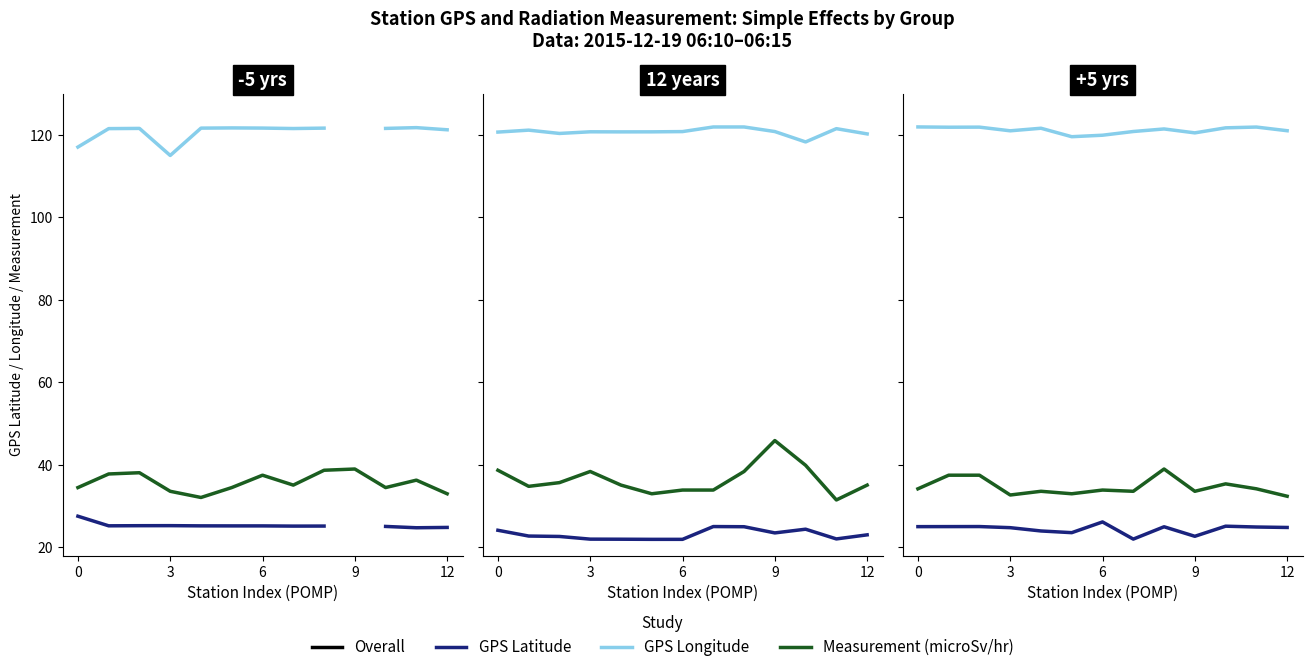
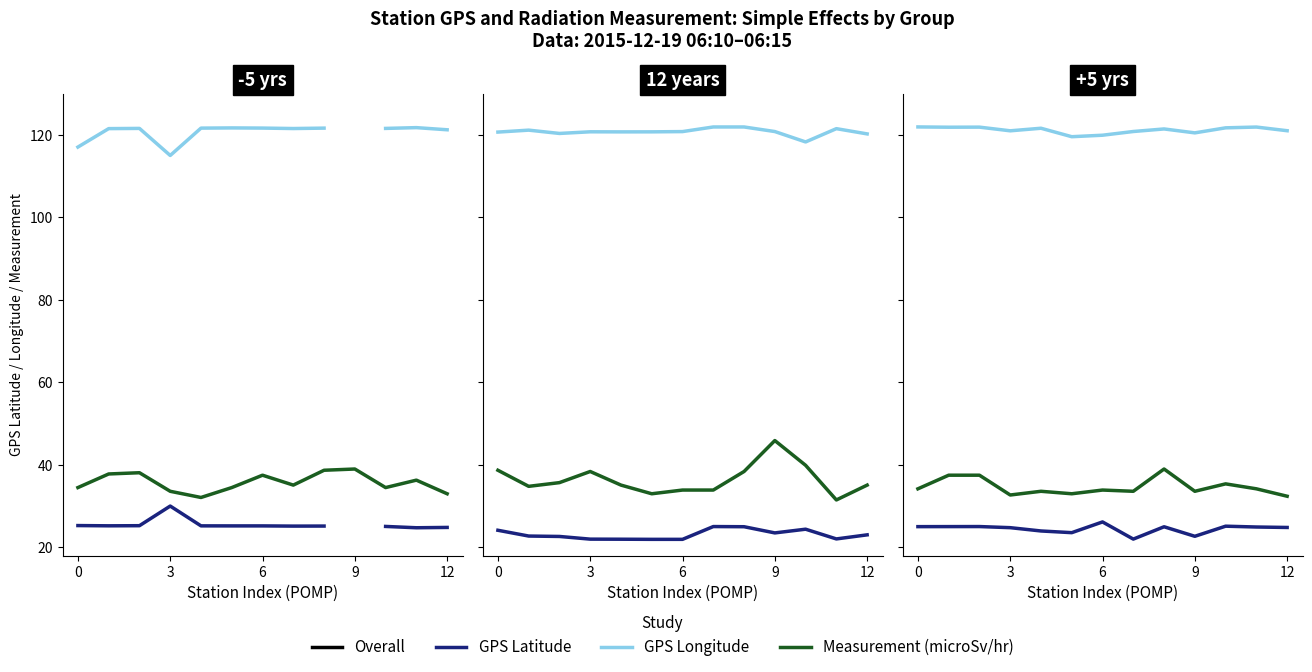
  {
    "-5 yrs": {
      "GPS Latitude": {
-       "0": 28,
-       "3": 25,
+       "0": 25,
+       "3": 30,
        "6": 25,
        "12": 25
      },
      "GPS Longitude": {
        "0": 117,
        "3": 115,
        "6": 122,
        "12": 121
      },
      "Measurement (microSv/hr)": {
        "0": 35,
        "3": 34,
        "6": 38,
        "9": 39,
        "12": 33
      }
    }
  }
